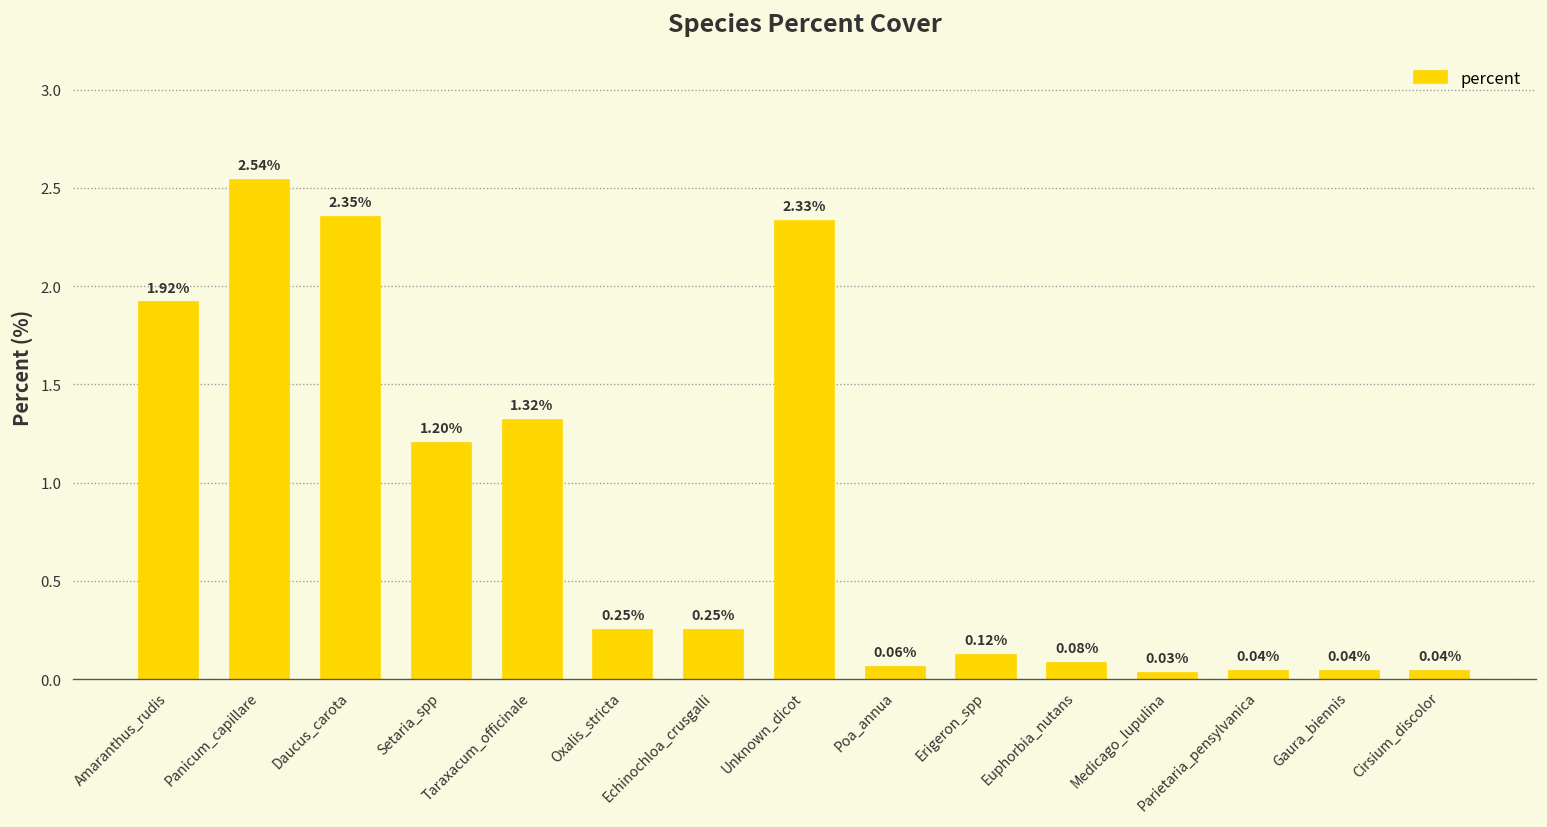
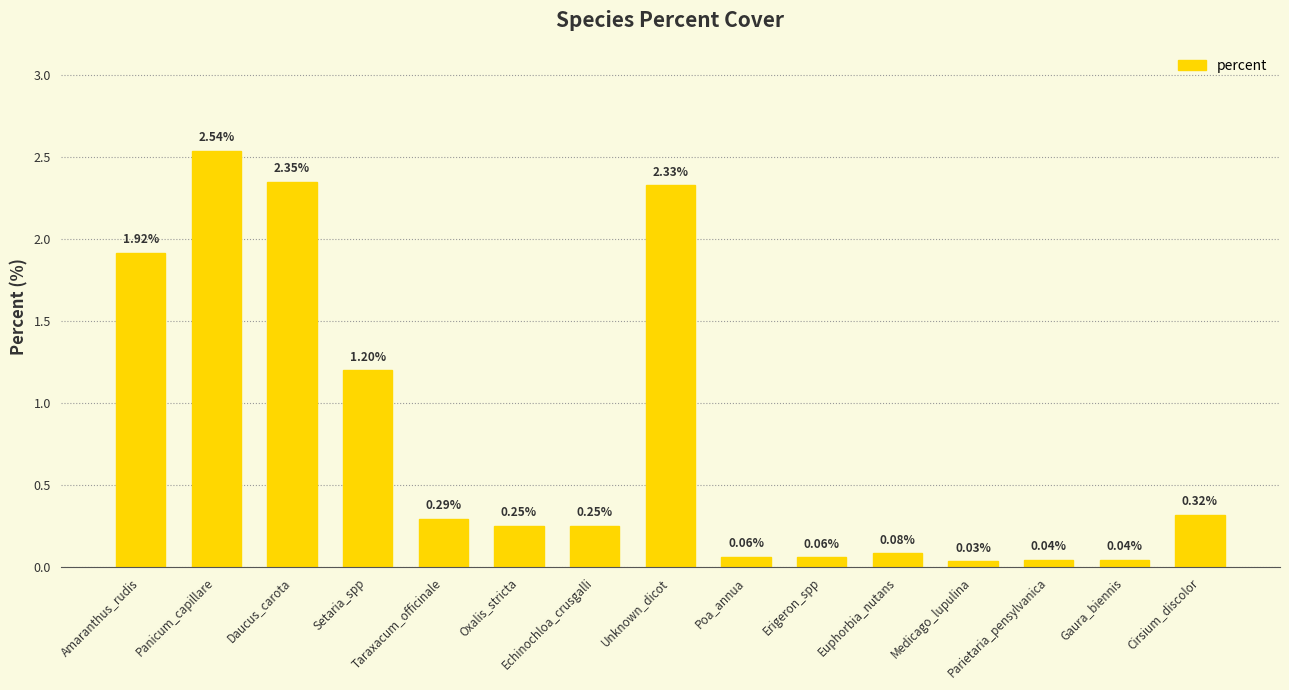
  {
    "Amaranthus_rudis": "1.92%",
    "Panicum_capillare": "2.54%",
    "Daucus_carota": "2.35%",
    "Setaria_spp": "1.20%",
-   "Taraxacum_officinale": "1.32%",
+   "Taraxacum_officinale": "0.29%",
    "Oxalis_stricta": "0.25%",
    "Echinochloa_crusgalli": "0.25%",
    "Unknown_dicot": "2.33%",
    "Poa_annua": "0.06%",
-   "Erigeron_spp": "0.12%",
+   "Erigeron_spp": "0.06%",
    "Euphorbia_nutans": "0.08%",
    "Medicago_lupulina": "0.03%",
    "Parietaria_pensylvanica": "0.04%",
    "Gaura_biennis": "0.04%",
-   "Cirsium_discolor": "0.04%"
+   "Cirsium_discolor": "0.32%"
  }
